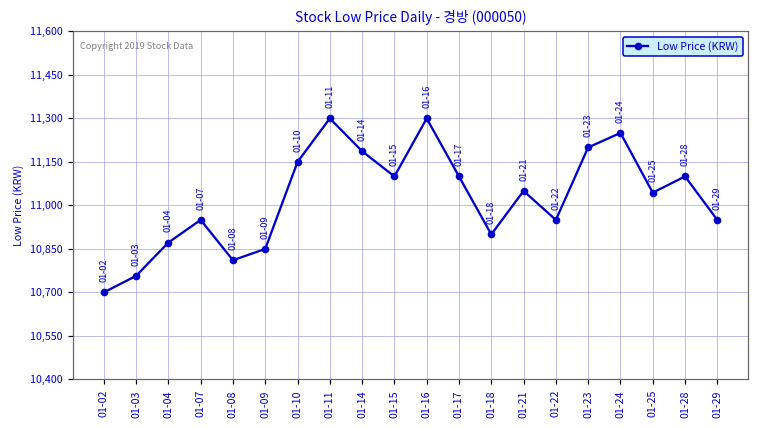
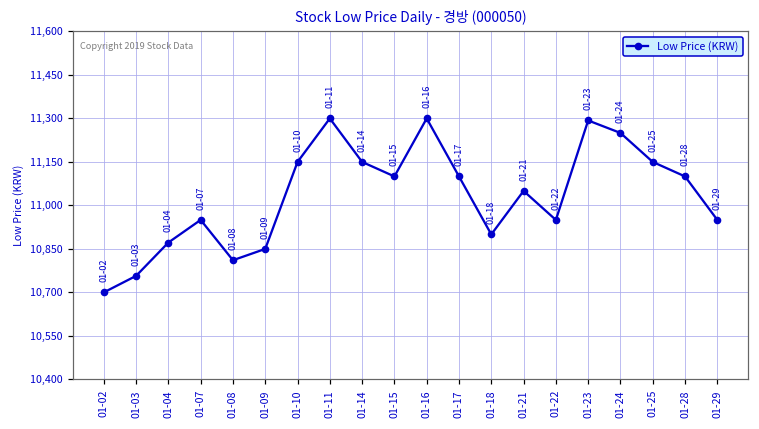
  {
-   "01-14": "11,190",
-   "01-23": "11,200",
-   "01-25": "11,040"
+   "01-14": "11,150",
+   "01-23": "11,290",
+   "01-25": "11,150"
  }
